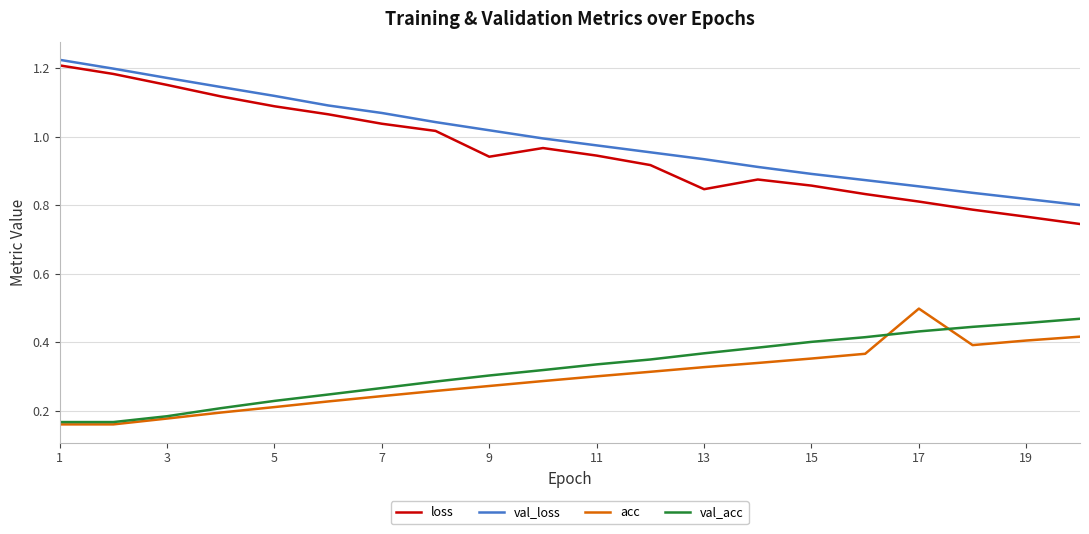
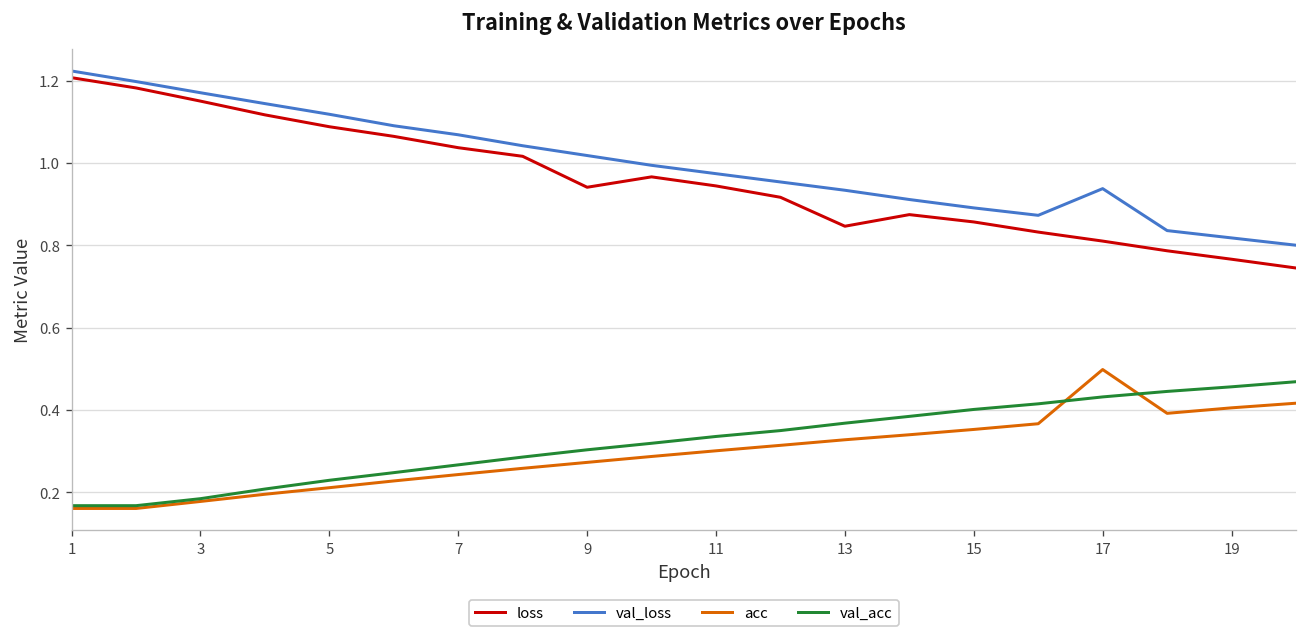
  {
    "loss": {
      "1": 1.21,
      "3": 1.15,
      "5": 1.09,
      "7": 1.04,
      "9": 0.94,
      "11": 0.94,
      "13": 0.85,
      "15": 0.86,
      "17": 0.81,
      "19": 0.77
    },
    "val_loss": {
      "1": 1.22,
      "3": 1.17,
      "5": 1.12,
      "7": 1.07,
      "9": 1.02,
      "11": 0.97,
      "13": 0.93,
      "15": 0.89,
-     "17": 0.85,
+     "17": 0.94,
      "19": 0.82
    },
    "acc": {
      "5": 0.21,
      "7": 0.24,
      "9": 0.27,
      "11": 0.30,
      "13": 0.33,
      "15": 0.35,
      "17": 0.50,
      "19": 0.41
    },
    "val_acc": {
      "5": 0.23,
      "7": 0.27,
      "9": 0.30,
      "11": 0.34,
      "13": 0.37,
      "15": 0.40,
      "17": 0.43,
      "19": 0.46
    }
  }
